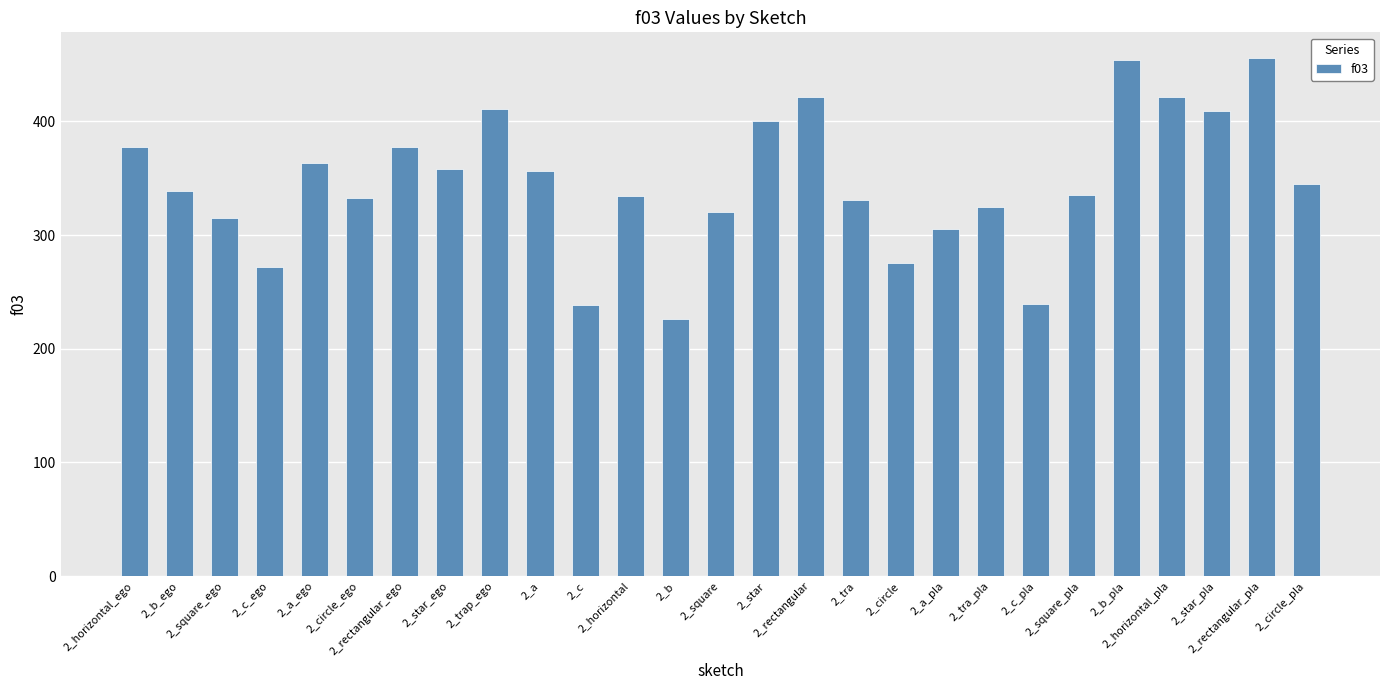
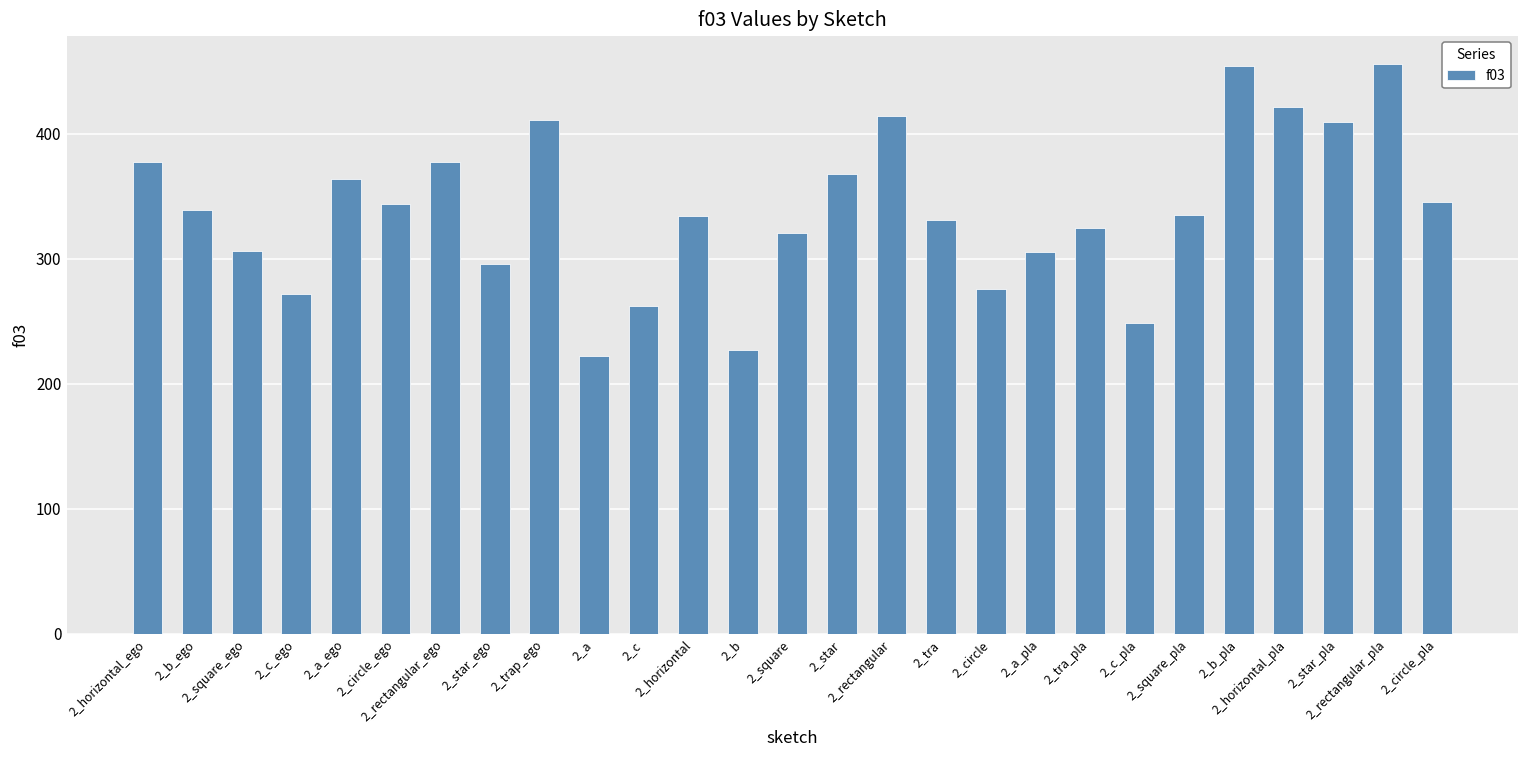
  {
    "2_horizontal_ego": 378,
    "2_b_ego": 339,
-   "2_square_ego": 315,
+   "2_square_ego": 306,
    "2_c_ego": 272,
    "2_a_ego": 364,
-   "2_circle_ego": 332,
+   "2_circle_ego": 344,
    "2_rectangular_ego": 377,
-   "2_star_ego": 358,
+   "2_star_ego": 296,
    "2_trap_ego": 411,
-   "2_a": 357,
-   "2_c": 238,
+   "2_a": 222,
+   "2_c": 262,
    "2_horizontal": 334,
    "2_b": 227,
    "2_square": 321,
-   "2_star": 400,
-   "2_rectangular": 422,
+   "2_star": 368,
+   "2_rectangular": 414,
    "2_tra": 331,
    "2_circle": 276,
    "2_a_pla": 305,
    "2_tra_pla": 325,
-   "2_c_pla": 239,
+   "2_c_pla": 248,
    "2_square_pla": 335,
    "2_b_pla": 454,
    "2_horizontal_pla": 421,
    "2_star_pla": 410,
    "2_rectangular_pla": 456,
    "2_circle_pla": 345
  }
